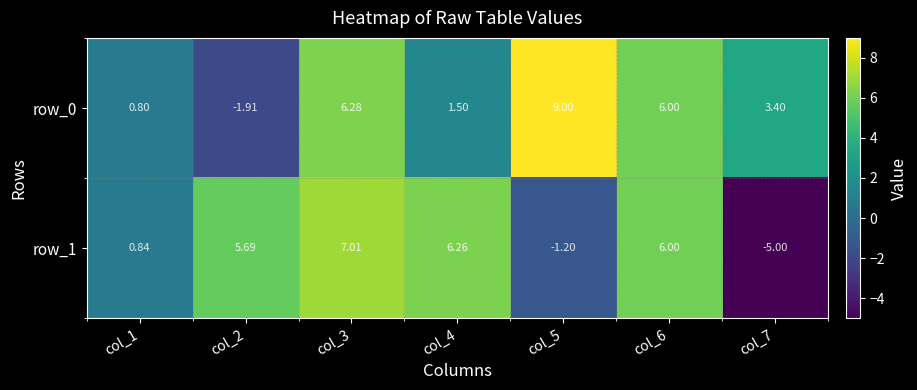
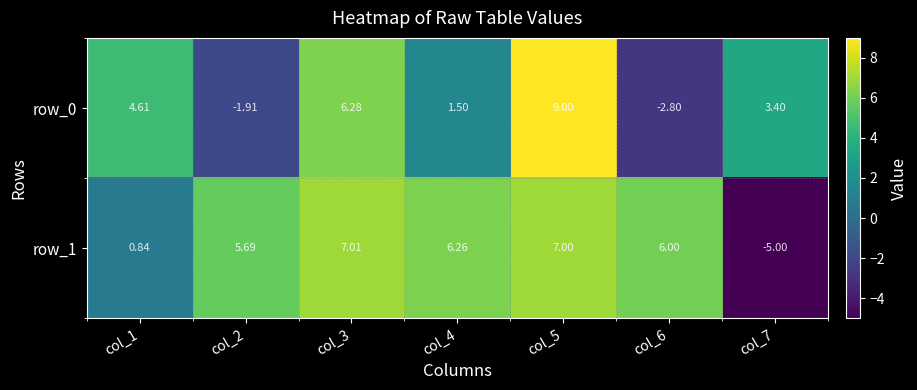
  {
    "row_0": {
-     "col_1": 0.80,
+     "col_1": 4.61,
      "col_2": -1.91,
      "col_3": 6.28,
      "col_4": 1.50,
      "col_5": 9.00,
-     "col_6": 6.00,
+     "col_6": -2.80,
      "col_7": 3.40
    },
    "row_1": {
      "col_1": 0.84,
      "col_2": 5.69,
      "col_3": 7.01,
      "col_4": 6.26,
-     "col_5": -1.20,
+     "col_5": 7.00,
      "col_6": 6.00,
      "col_7": -5.00
    }
  }
